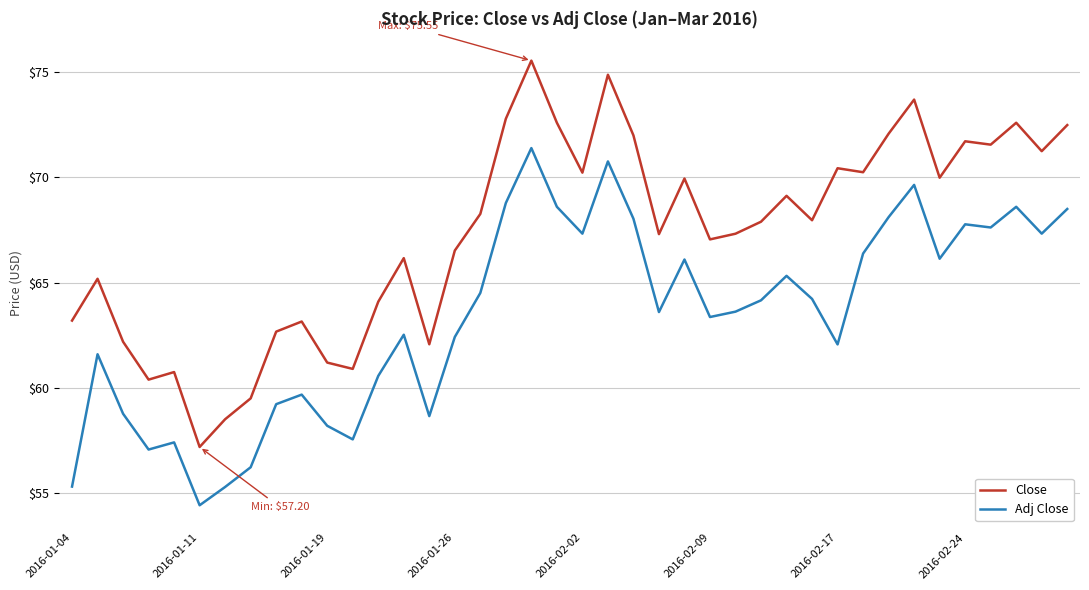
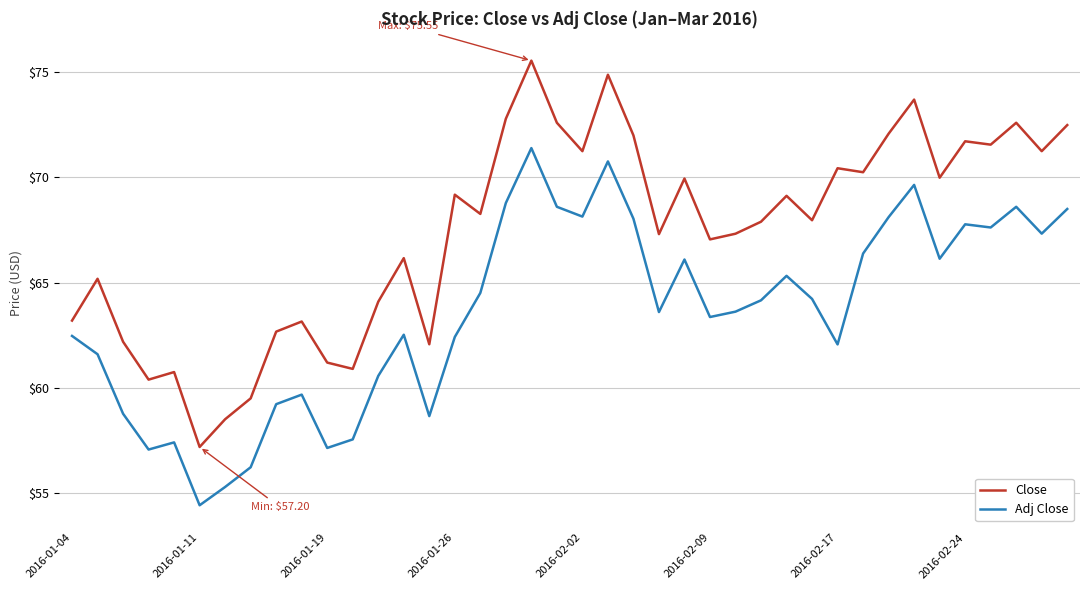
  {
    "Close": {
      "2016-01-04": "$63.2",
      "2016-01-11": "$57.2",
      "2016-01-19": "$61.2",
-     "2016-01-26": "$66.5",
-     "2016-02-02": "$70.2",
+     "2016-01-26": "$69.2",
+     "2016-02-02": "$71.3",
      "2016-02-09": "$67.1",
      "2016-02-17": "$70.4",
      "2016-02-24": "$71.7"
    },
    "Adj Close": {
-     "2016-01-04": "$55.3",
+     "2016-01-04": "$62.5",
      "2016-01-11": "$54.4",
-     "2016-01-19": "$58.2",
+     "2016-01-19": "$57.2",
      "2016-01-26": "$62.4",
-     "2016-02-02": "$67.3",
+     "2016-02-02": "$68.1",
      "2016-02-09": "$63.4",
      "2016-02-17": "$62.1",
      "2016-02-24": "$67.8"
    }
  }
